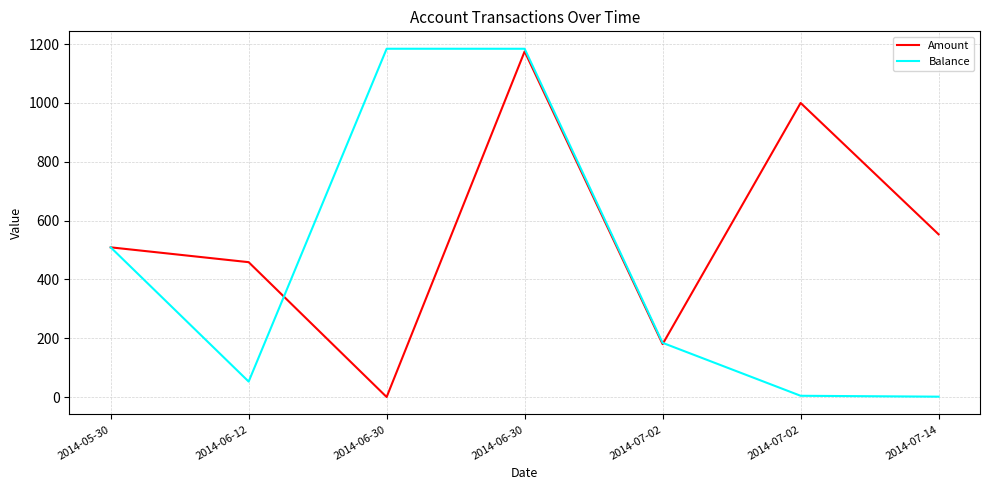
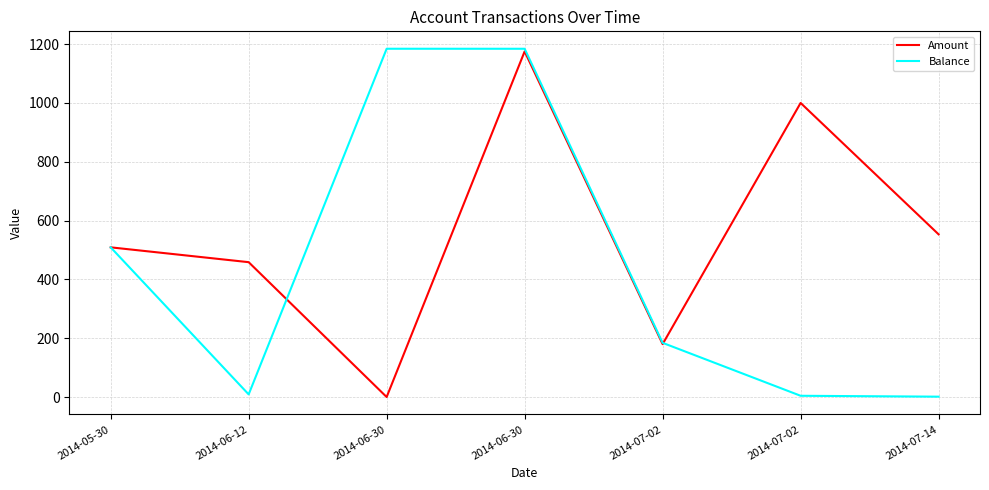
  {
    "Amount": {
      "2014-06-12": 460,
      "2014-07-14": 550
    },
    "Balance": {
-     "2014-06-12": 50,
+     "2014-06-12": 10,
      "2014-07-14": 0
    }
  }
